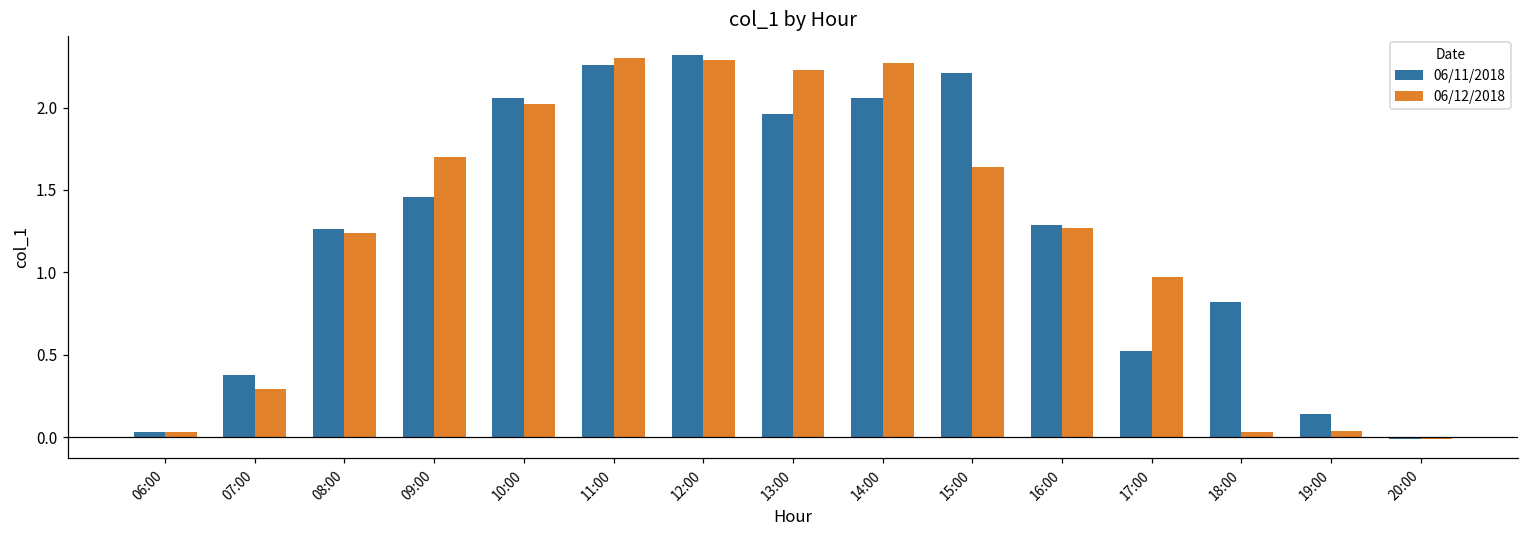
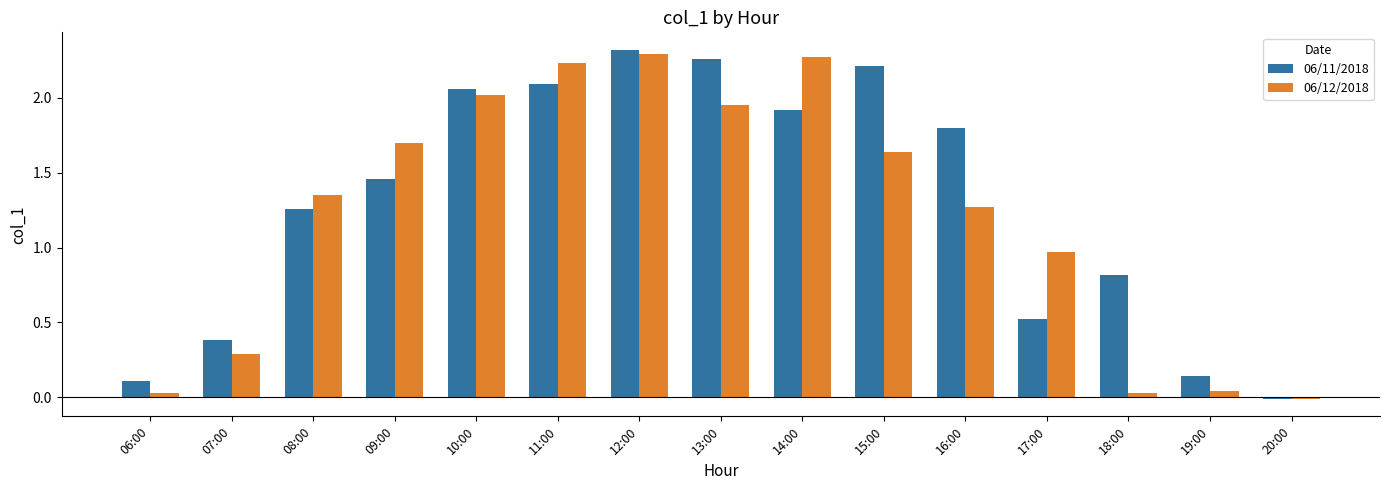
  {
    "06/11/2018": {
-     "06:00": 0.03,
+     "06:00": 0.11,
      "07:00": 0.38,
      "08:00": 1.26,
      "09:00": 1.46,
      "10:00": 2.06,
-     "11:00": 2.26,
+     "11:00": 2.09,
      "12:00": 2.32,
-     "13:00": 1.96,
-     "14:00": 2.06,
+     "13:00": 2.26,
+     "14:00": 1.92,
      "15:00": 2.21,
-     "16:00": 1.29,
+     "16:00": 1.80,
      "17:00": 0.52,
      "18:00": 0.82,
      "19:00": 0.14
    },
    "06/12/2018": {
      "06:00": 0.03,
      "07:00": 0.29,
-     "08:00": 1.24,
+     "08:00": 1.35,
      "09:00": 1.70,
      "10:00": 2.02,
-     "11:00": 2.30,
+     "11:00": 2.23,
      "12:00": 2.29,
-     "13:00": 2.23,
+     "13:00": 1.95,
      "14:00": 2.27,
      "15:00": 1.64,
      "16:00": 1.27,
      "17:00": 0.97,
      "18:00": 0.03,
      "19:00": 0.04
    }
  }
